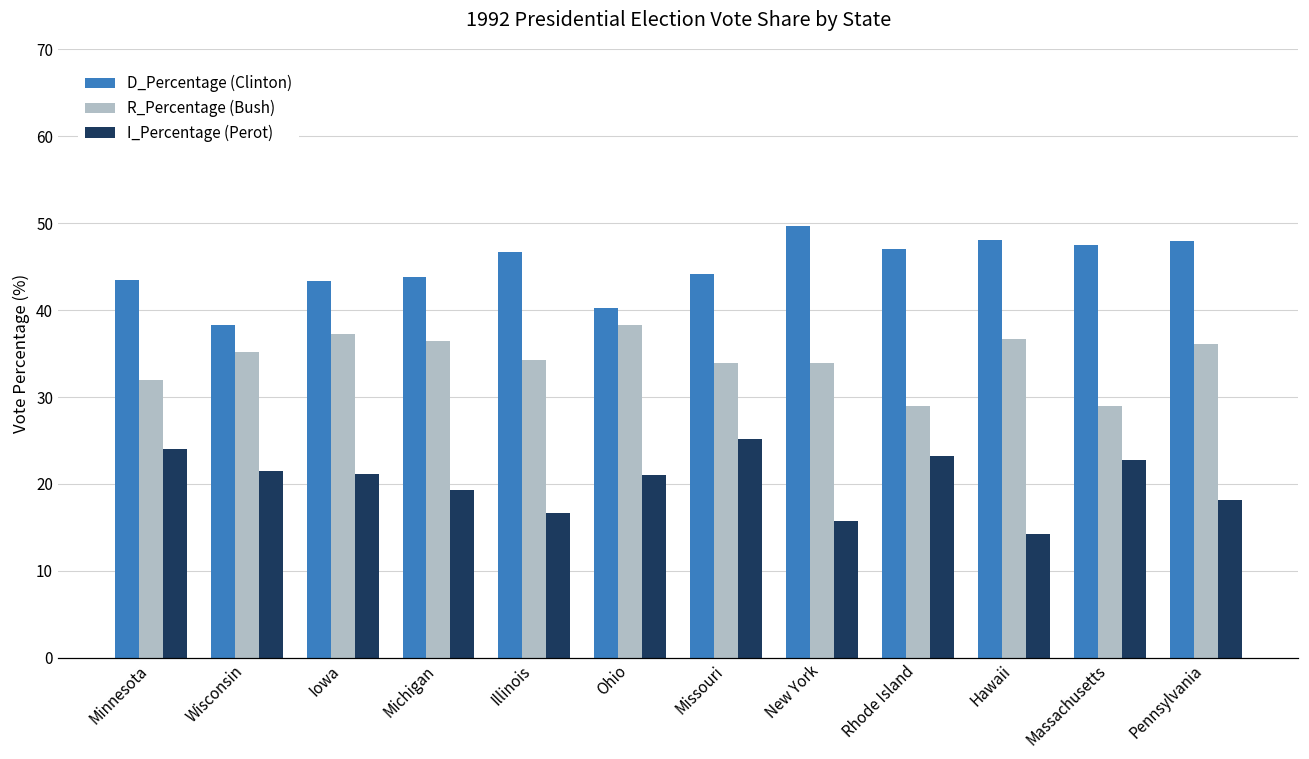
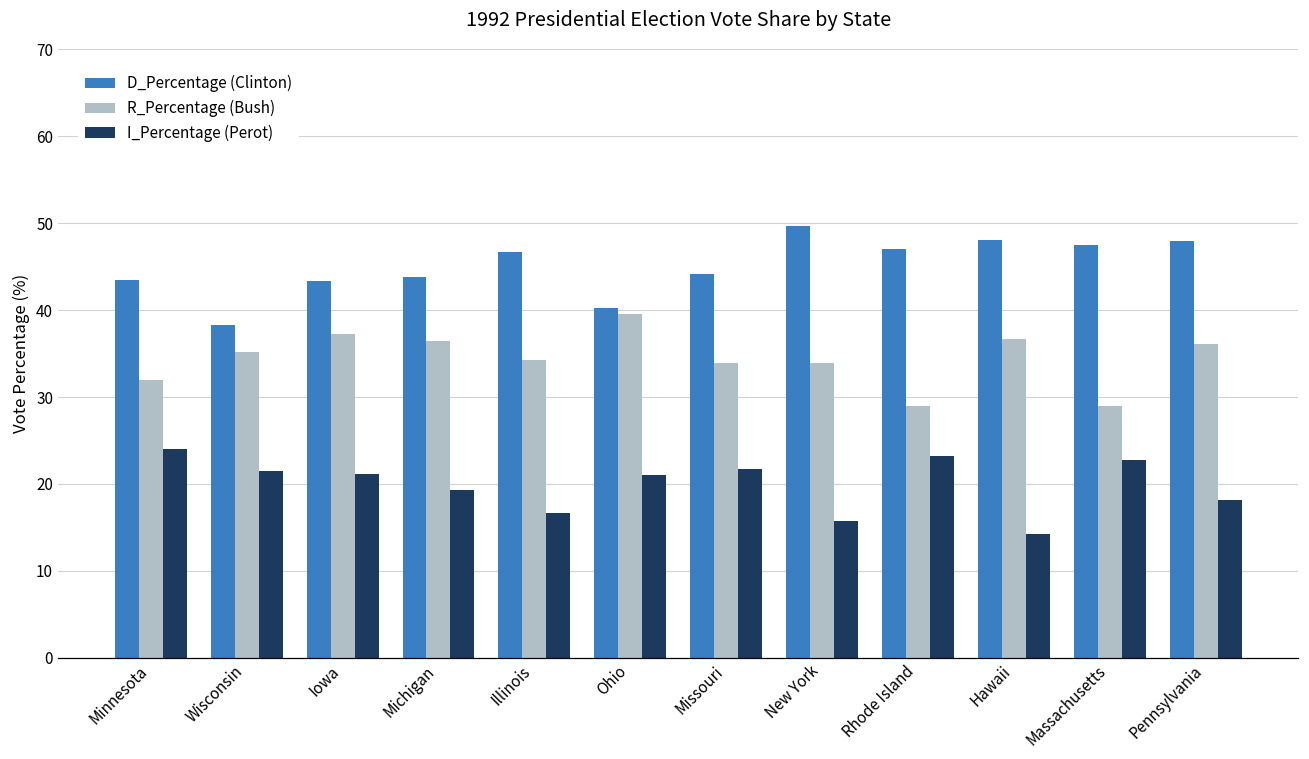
  {
    "D_Percentage (Clinton)": {
      "Minnesota": 44,
      "Wisconsin": 38,
      "Iowa": 43,
      "Michigan": 44,
      "Illinois": 47,
      "Ohio": 40,
      "Missouri": 44,
      "New York": 50,
      "Rhode Island": 47,
      "Hawaii": 48,
      "Massachusetts": 48,
      "Pennsylvania": 48
    },
    "R_Percentage (Bush)": {
      "Minnesota": 32,
      "Wisconsin": 35,
      "Iowa": 37,
      "Michigan": 36,
      "Illinois": 34,
-     "Ohio": 38,
+     "Ohio": 40,
      "Missouri": 34,
      "New York": 34,
      "Rhode Island": 29,
      "Hawaii": 37,
      "Massachusetts": 29,
      "Pennsylvania": 36
    },
    "I_Percentage (Perot)": {
      "Minnesota": 24,
      "Wisconsin": 22,
      "Iowa": 21,
      "Michigan": 19,
      "Illinois": 17,
      "Ohio": 21,
-     "Missouri": 25,
+     "Missouri": 22,
      "New York": 16,
      "Rhode Island": 23,
      "Hawaii": 14,
      "Massachusetts": 23,
      "Pennsylvania": 18
    }
  }
